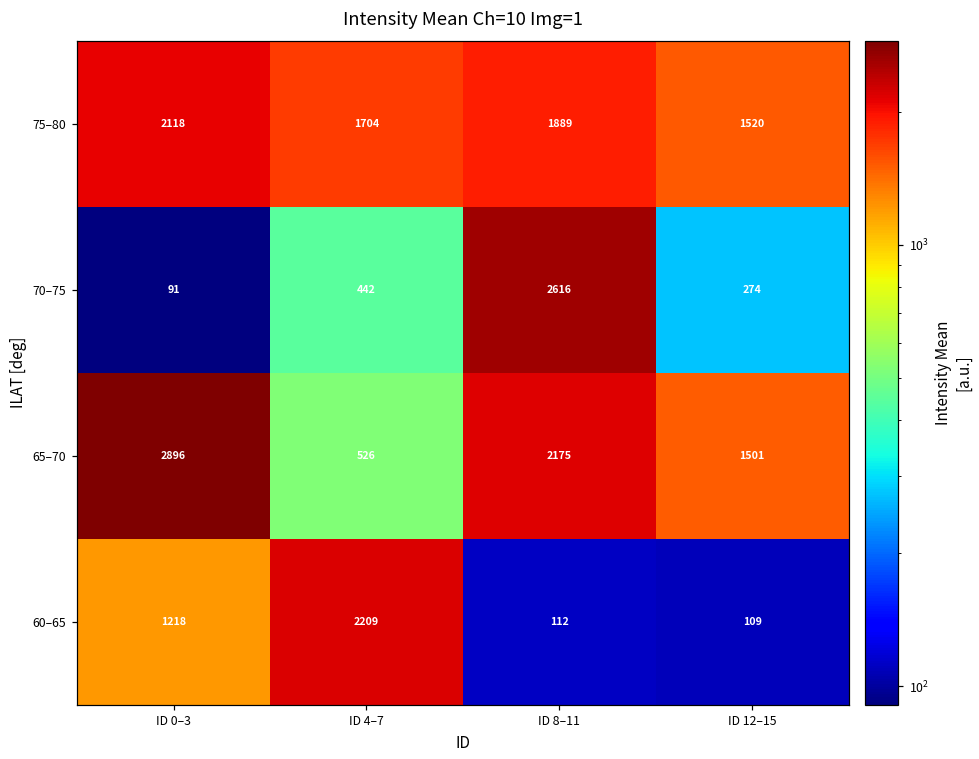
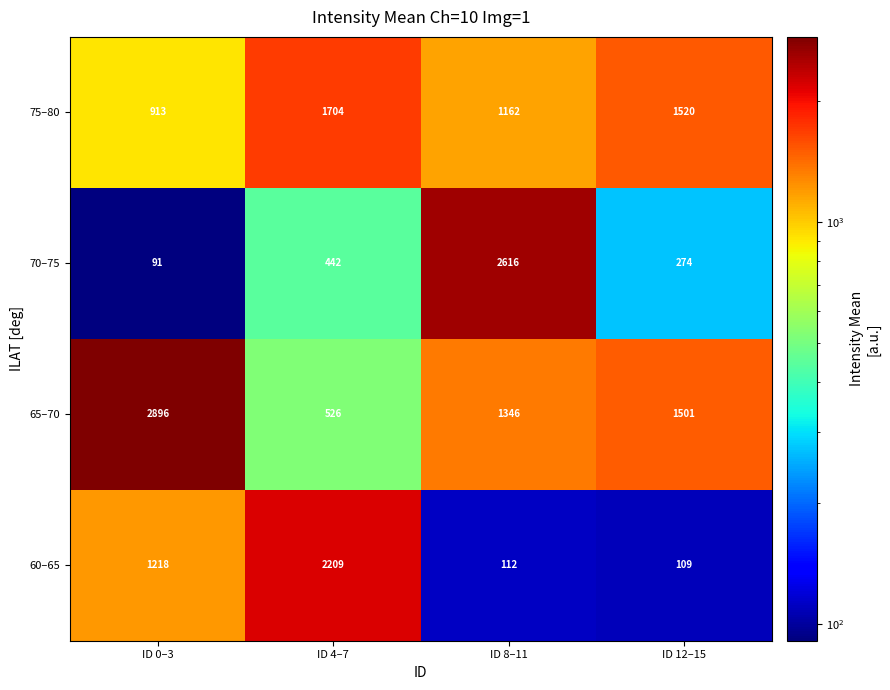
  {
    "75–80": {
-     "ID 0–3": 2118,
+     "ID 0–3": 913,
      "ID 4–7": 1704,
-     "ID 8–11": 1889,
+     "ID 8–11": 1162,
      "ID 12–15": 1520
    },
    "70–75": {
      "ID 0–3": 91,
      "ID 4–7": 442,
      "ID 8–11": 2616,
      "ID 12–15": 274
    },
    "65–70": {
      "ID 0–3": 2896,
      "ID 4–7": 526,
-     "ID 8–11": 2175,
+     "ID 8–11": 1346,
      "ID 12–15": 1501
    },
    "60–65": {
      "ID 0–3": 1218,
      "ID 4–7": 2209,
      "ID 8–11": 112,
      "ID 12–15": 109
    }
  }
